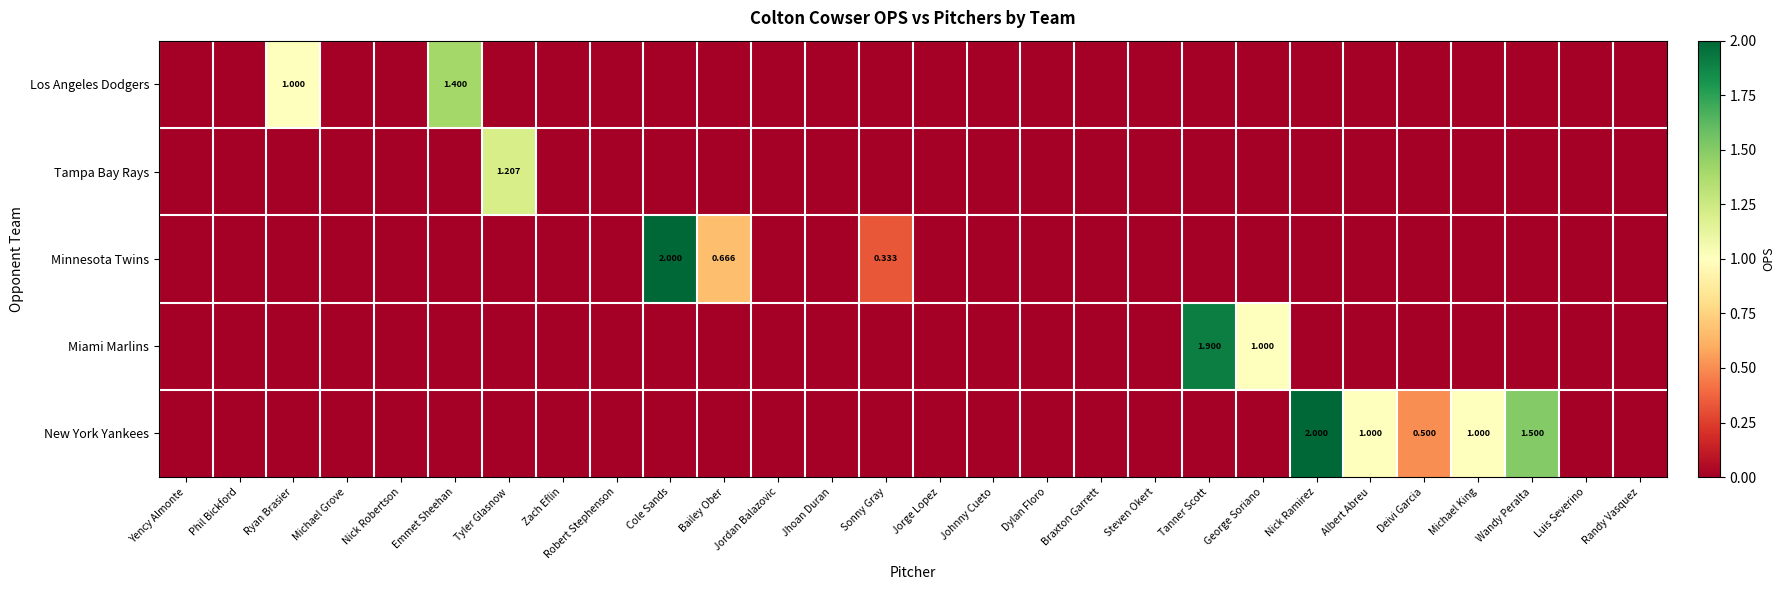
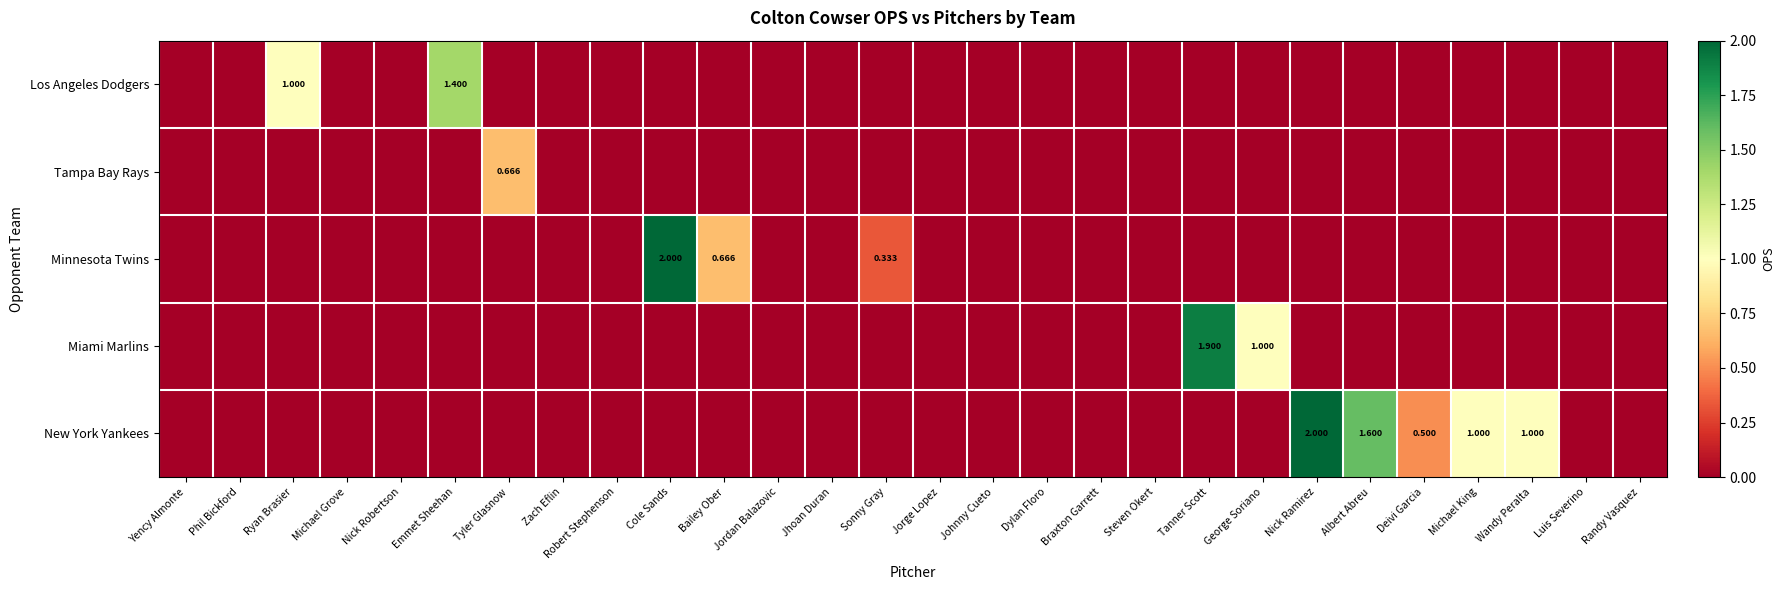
  {
    "Los Angeles Dodgers": {
      "Ryan Brasier": 1.000,
      "Emmet Sheehan": 1.400
    },
    "Tampa Bay Rays": {
-     "Tyler Glasnow": 1.207
+     "Tyler Glasnow": 0.666
    },
    "Minnesota Twins": {
      "Cole Sands": 2.000,
      "Bailey Ober": 0.666,
      "Sonny Gray": 0.333
    },
    "Miami Marlins": {
      "Tanner Scott": 1.900,
      "George Soriano": 1.000
    },
    "New York Yankees": {
      "Nick Ramirez": 2.000,
-     "Albert Abreu": 1.000,
+     "Albert Abreu": 1.600,
      "Deivi Garcia": 0.500,
      "Michael King": 1.000,
-     "Wandy Peralta": 1.500
+     "Wandy Peralta": 1.000
    }
  }
